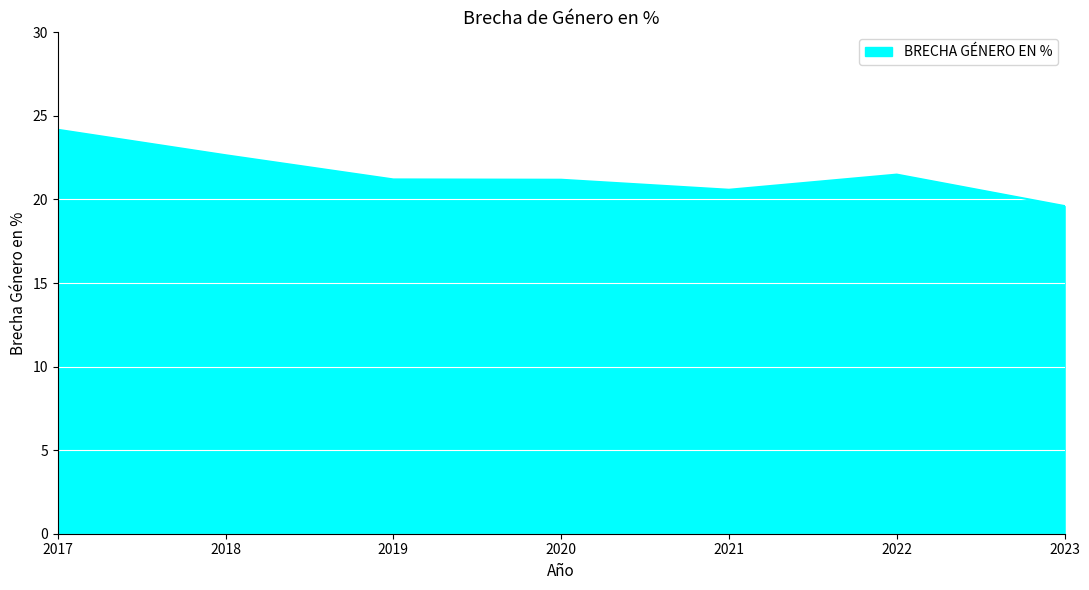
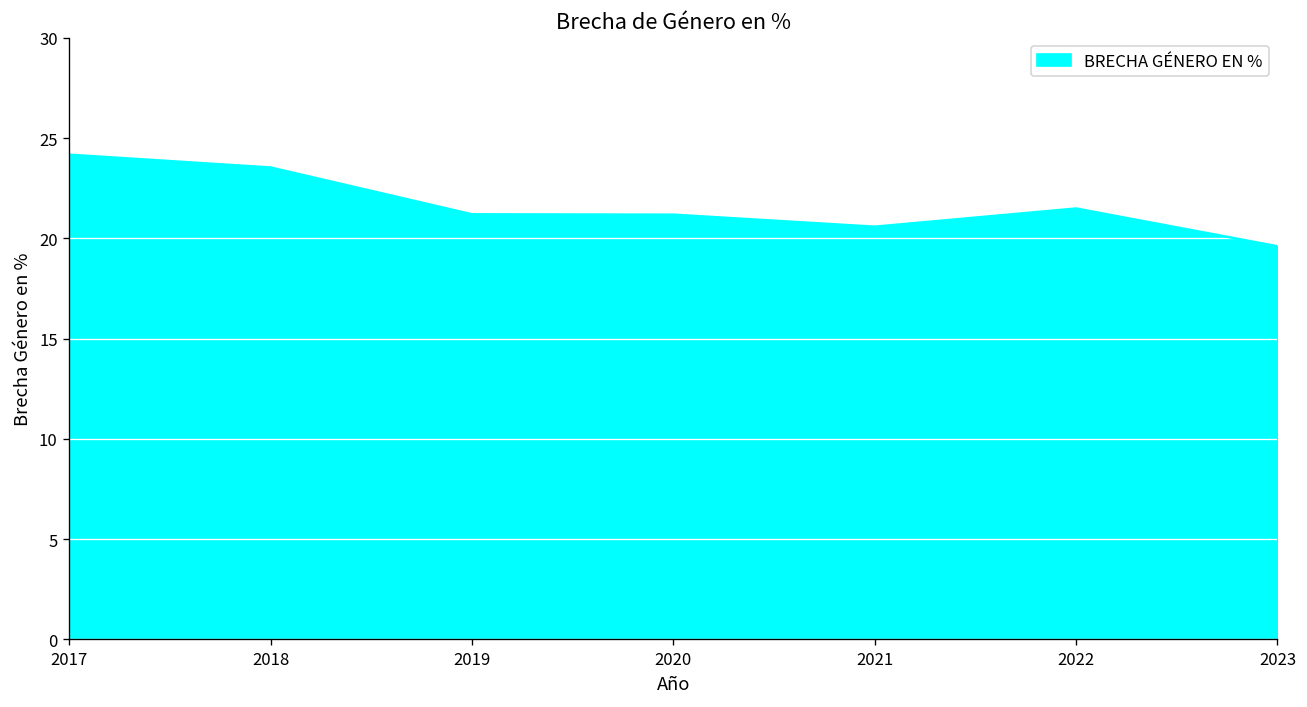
  {
    "2017": 24.2,
-   "2018": 22.6,
+   "2018": 23.5,
    "2019": 21.2,
    "2020": 21.2,
    "2021": 20.6,
    "2022": 21.5,
    "2023": 19.6
  }
